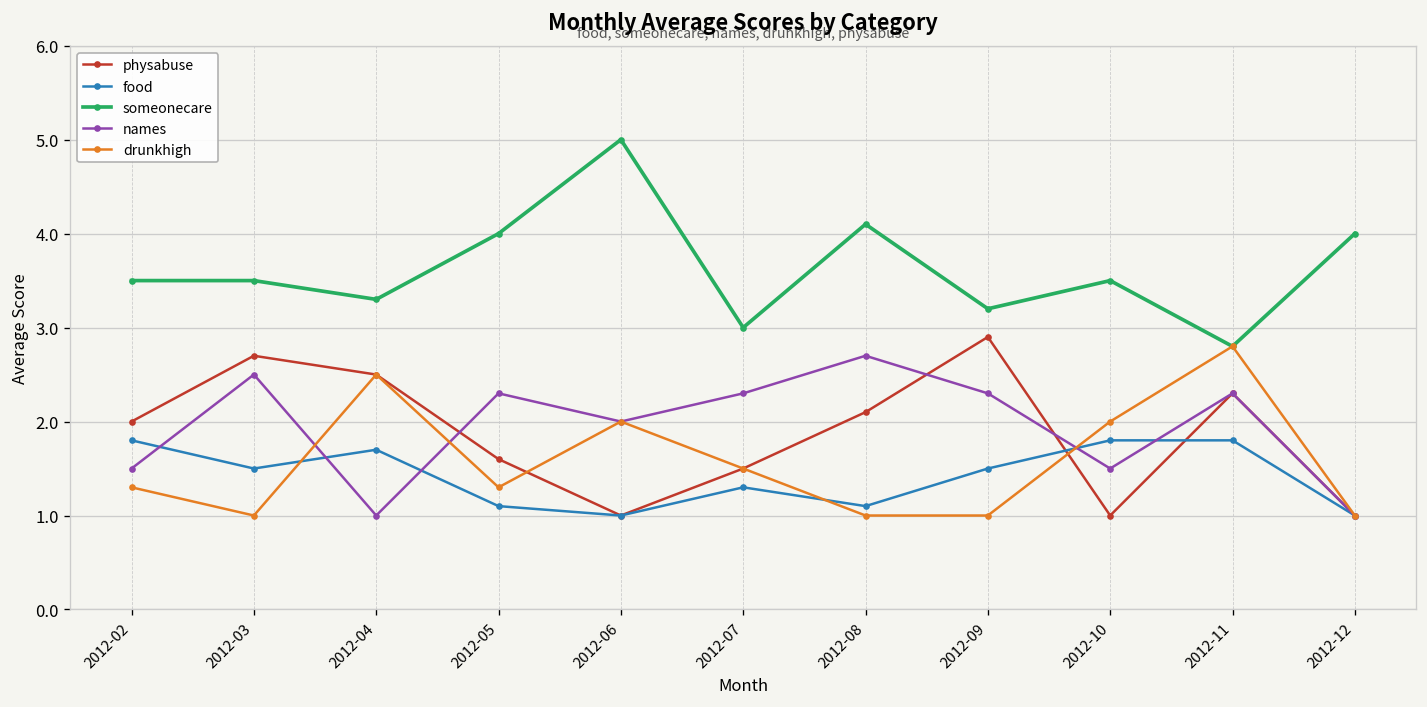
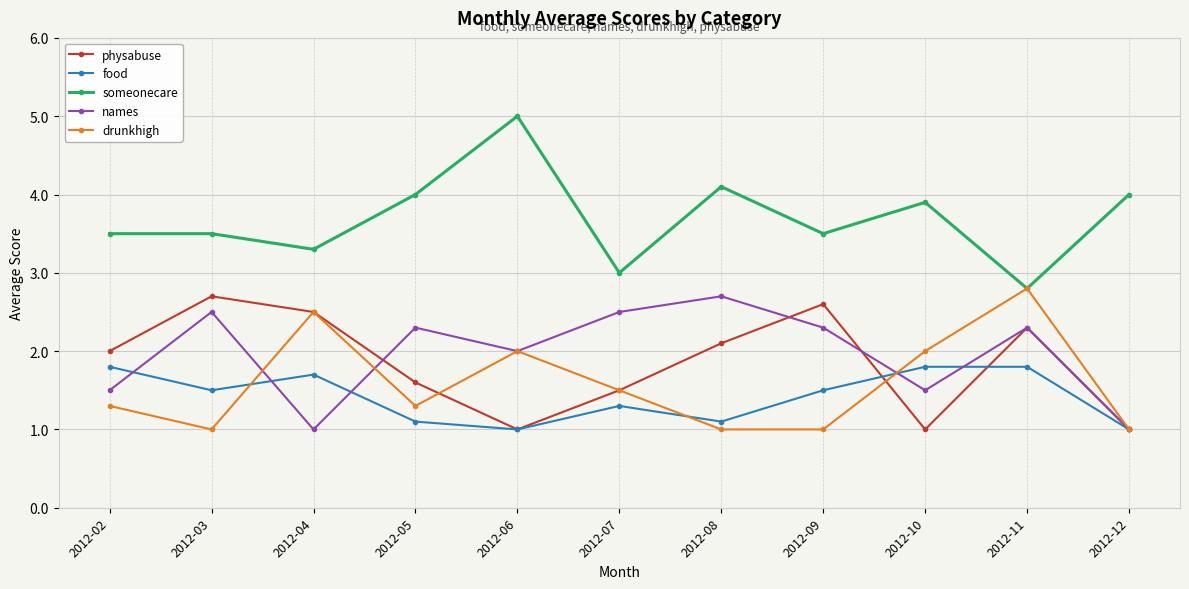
  {
    "physabuse": {
      "2012-02": 2.0,
      "2012-03": 2.7,
      "2012-05": 1.6,
      "2012-08": 2.1,
-     "2012-09": 2.9,
+     "2012-09": 2.6,
      "2012-10": 1.0
    },
    "food": {
      "2012-02": 1.8,
      "2012-03": 1.5,
      "2012-04": 1.7,
      "2012-05": 1.1,
      "2012-07": 1.3,
      "2012-08": 1.1,
      "2012-09": 1.5,
      "2012-10": 1.8,
      "2012-11": 1.8
    },
    "someonecare": {
      "2012-02": 3.5,
      "2012-03": 3.5,
      "2012-04": 3.3,
      "2012-05": 4.0,
      "2012-06": 5.0,
      "2012-07": 3.0,
      "2012-08": 4.1,
-     "2012-09": 3.2,
-     "2012-10": 3.5,
+     "2012-09": 3.5,
+     "2012-10": 3.9,
      "2012-12": 4.0
    },
    "names": {
      "2012-02": 1.5,
      "2012-03": 2.5,
      "2012-04": 1.0,
      "2012-05": 2.3,
-     "2012-07": 2.3,
+     "2012-07": 2.5,
      "2012-08": 2.7,
      "2012-09": 2.3,
      "2012-10": 1.5
    },
    "drunkhigh": {
      "2012-02": 1.3,
      "2012-03": 1.0,
      "2012-05": 1.3,
      "2012-08": 1.0,
      "2012-09": 1.0,
      "2012-10": 2.0
    }
  }
